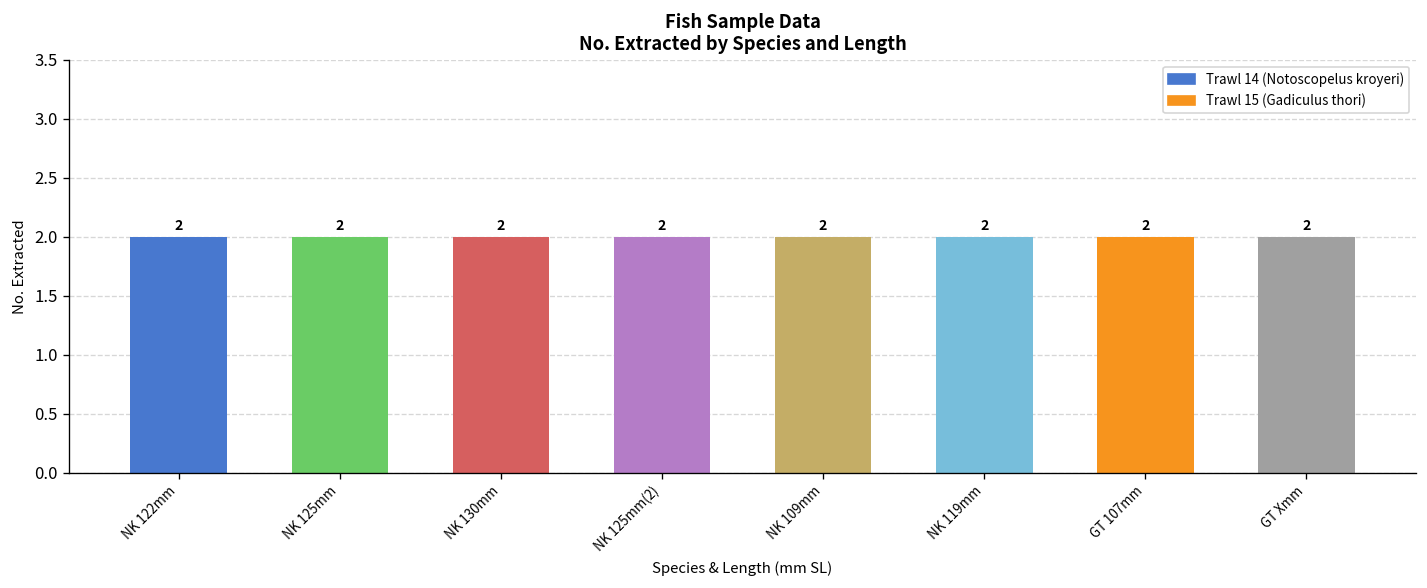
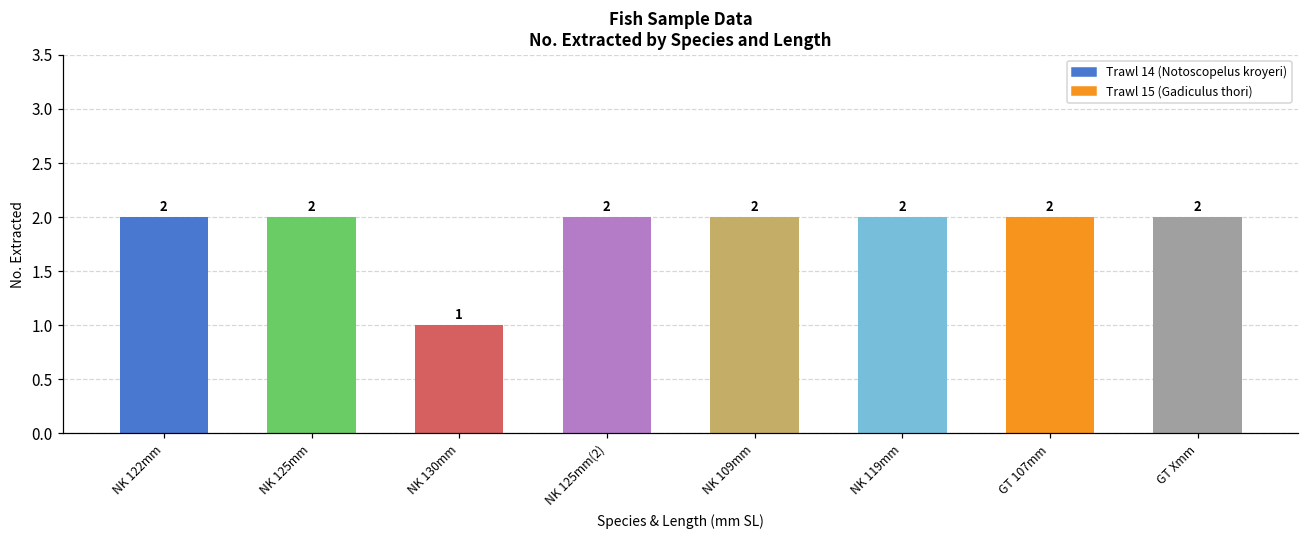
  {
    "NK 122mm": 2,
    "NK 125mm": 2,
-   "NK 130mm": 2,
+   "NK 130mm": 1,
    "NK 125mm(2)": 2,
    "NK 109mm": 2,
    "NK 119mm": 2,
    "GT 107mm": 2,
    "GT Xmm": 2
  }
